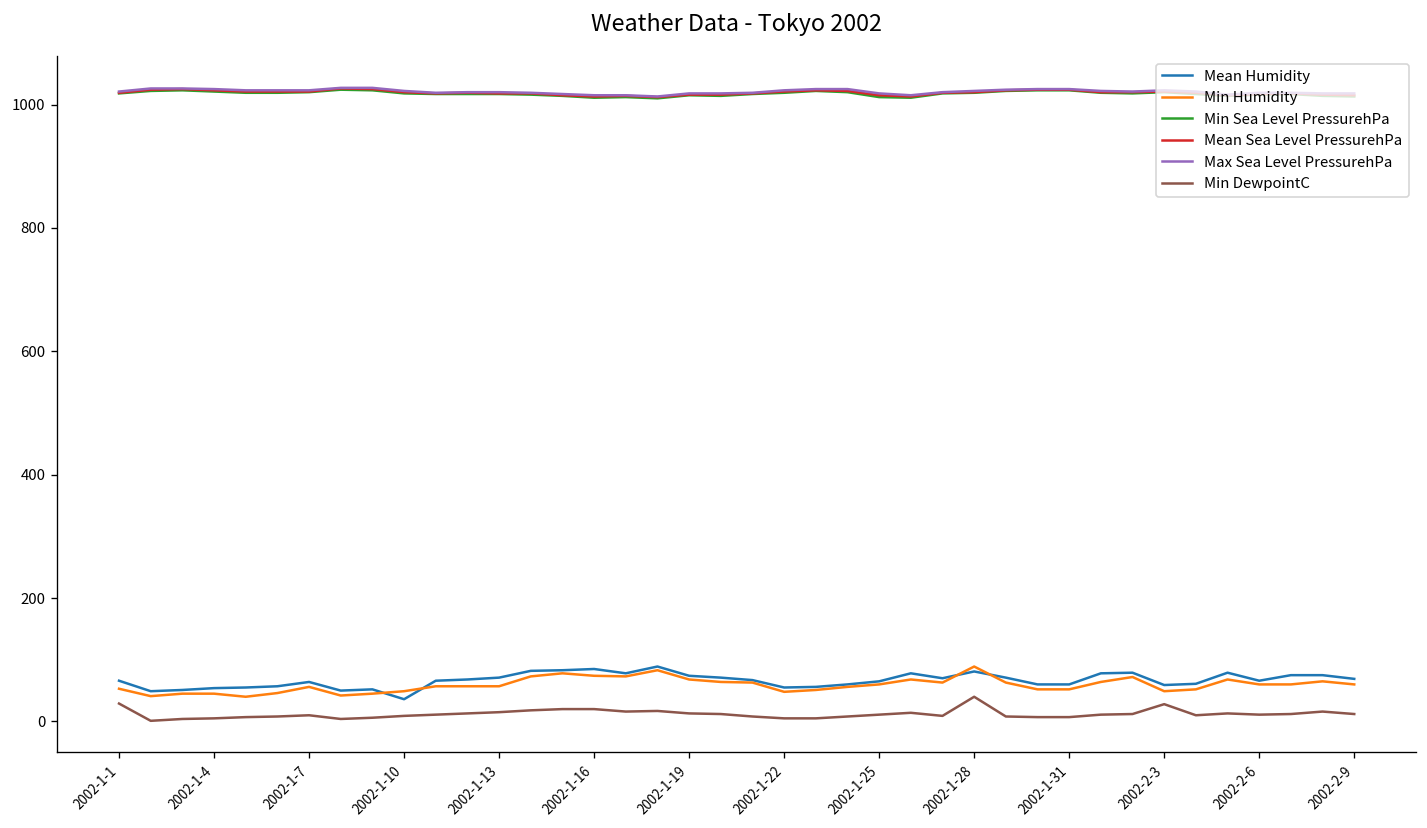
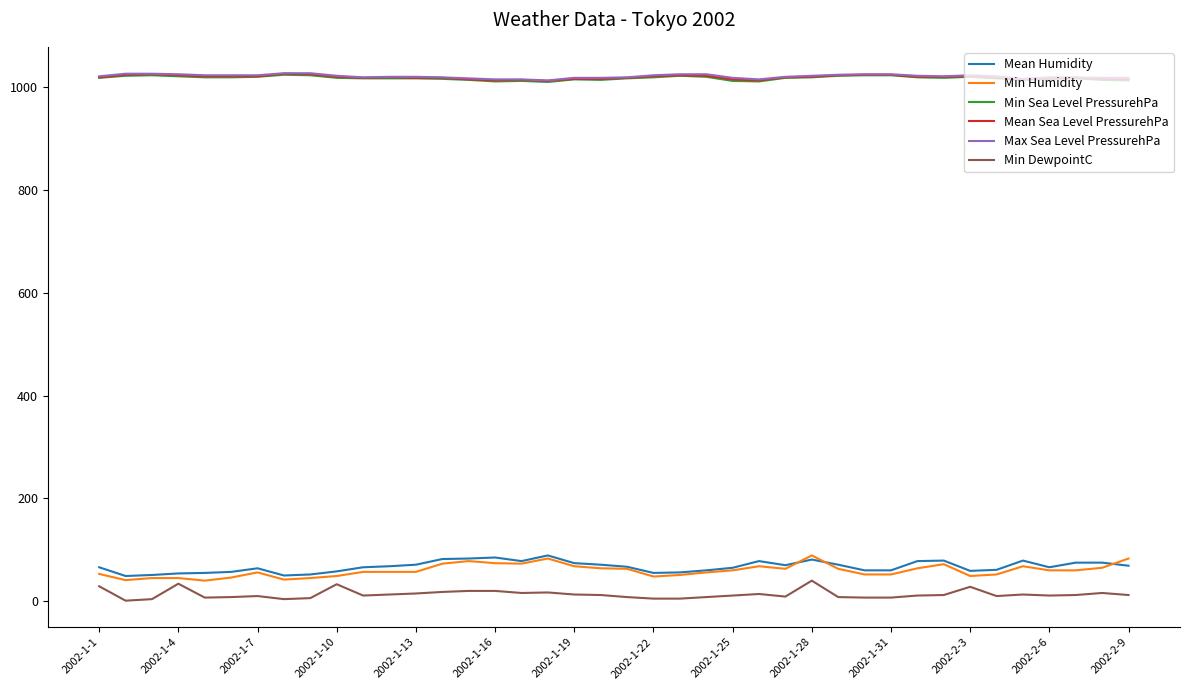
  {
    "Mean Humidity": {
      "2002-1-1": 70,
      "2002-1-4": 50,
      "2002-1-7": 60,
-     "2002-1-10": 40,
+     "2002-1-10": 60,
      "2002-1-13": 70,
      "2002-1-16": 90,
      "2002-1-19": 70,
      "2002-1-22": 60,
      "2002-1-28": 80,
      "2002-1-31": 60,
      "2002-2-3": 60,
      "2002-2-6": 70,
      "2002-2-9": 70
    },
    "Min Humidity": {
      "2002-1-1": 50,
      "2002-1-4": 50,
      "2002-1-7": 60,
      "2002-1-10": 50,
      "2002-1-13": 60,
      "2002-1-16": 70,
      "2002-1-19": 70,
      "2002-1-22": 50,
      "2002-1-28": 90,
      "2002-1-31": 50,
      "2002-2-3": 50,
      "2002-2-6": 60,
-     "2002-2-9": 60
+     "2002-2-9": 80
    },
    "Min DewpointC": {
      "2002-1-1": 30,
-     "2002-1-4": 10,
+     "2002-1-4": 30,
      "2002-1-7": 10,
-     "2002-1-10": 10,
+     "2002-1-10": 30,
      "2002-1-13": 20,
      "2002-1-16": 20,
      "2002-1-19": 10,
      "2002-1-22": 10,
      "2002-1-25": 10,
      "2002-1-28": 40,
      "2002-1-31": 10,
      "2002-2-3": 30,
      "2002-2-6": 10,
      "2002-2-9": 10
    }
  }
